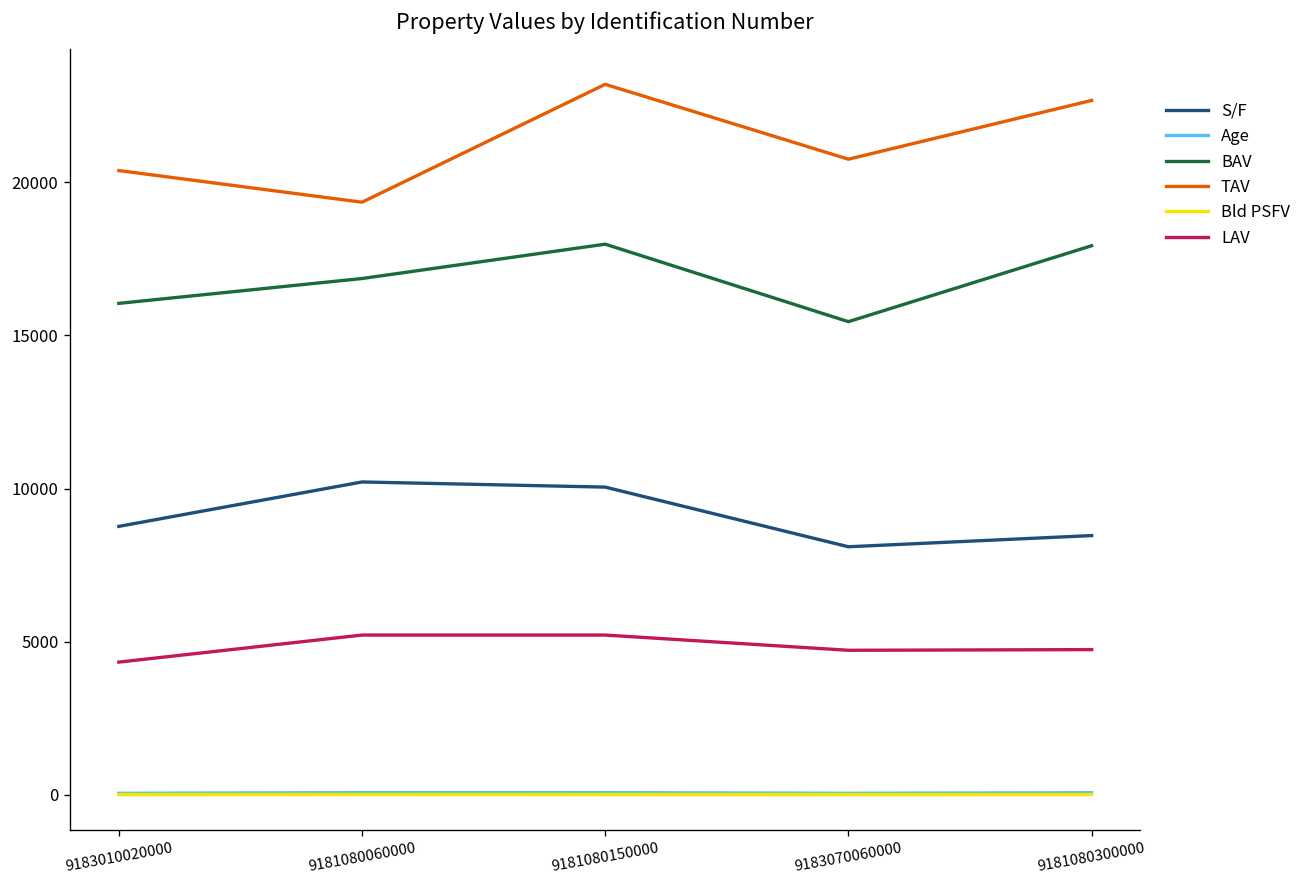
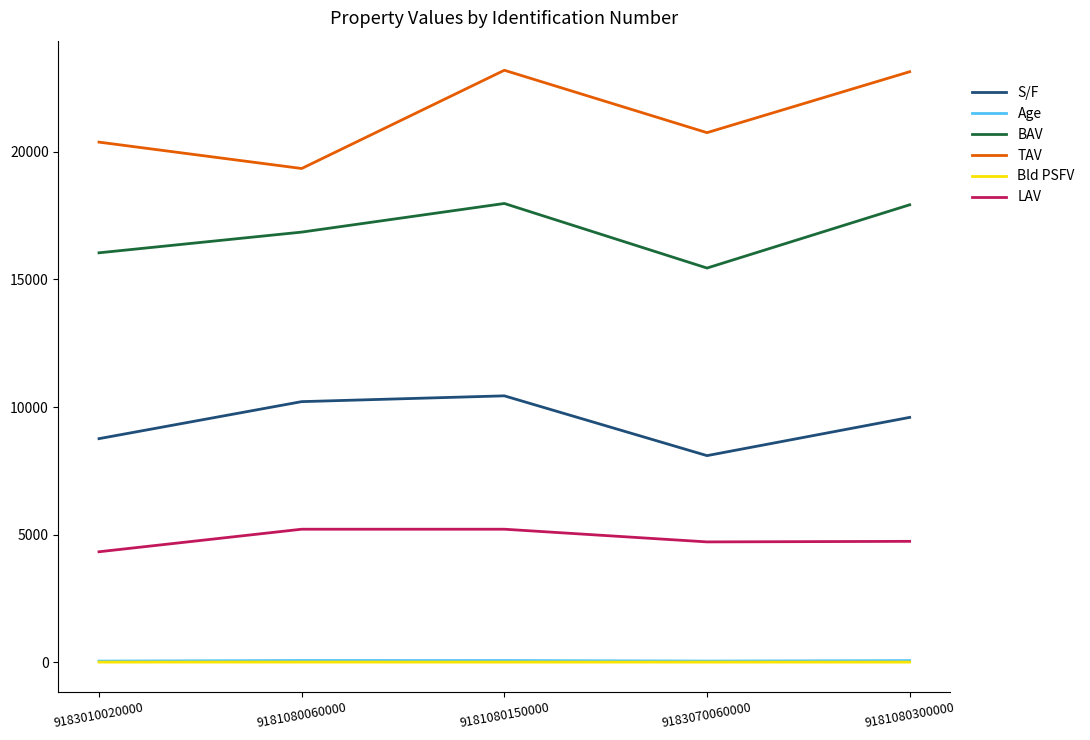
  {
    "S/F": {
      "9183010020000": 8800,
      "9181080060000": 10200,
-     "9181080150000": 10000,
+     "9181080150000": 10400,
      "9183070060000": 8100,
-     "9181080300000": 8500
+     "9181080300000": 9600
    },
    "BAV": {
      "9183010020000": 16000,
      "9181080060000": 16900,
      "9181080150000": 18000,
      "9183070060000": 15400,
      "9181080300000": 17900
    },
    "TAV": {
      "9183010020000": 20400,
      "9181080060000": 19300,
      "9181080150000": 23200,
      "9183070060000": 20800,
-     "9181080300000": 22700
+     "9181080300000": 23100
    },
    "LAV": {
      "9183010020000": 4300,
      "9181080060000": 5200,
      "9181080150000": 5200,
      "9183070060000": 4700,
      "9181080300000": 4700
    }
  }
